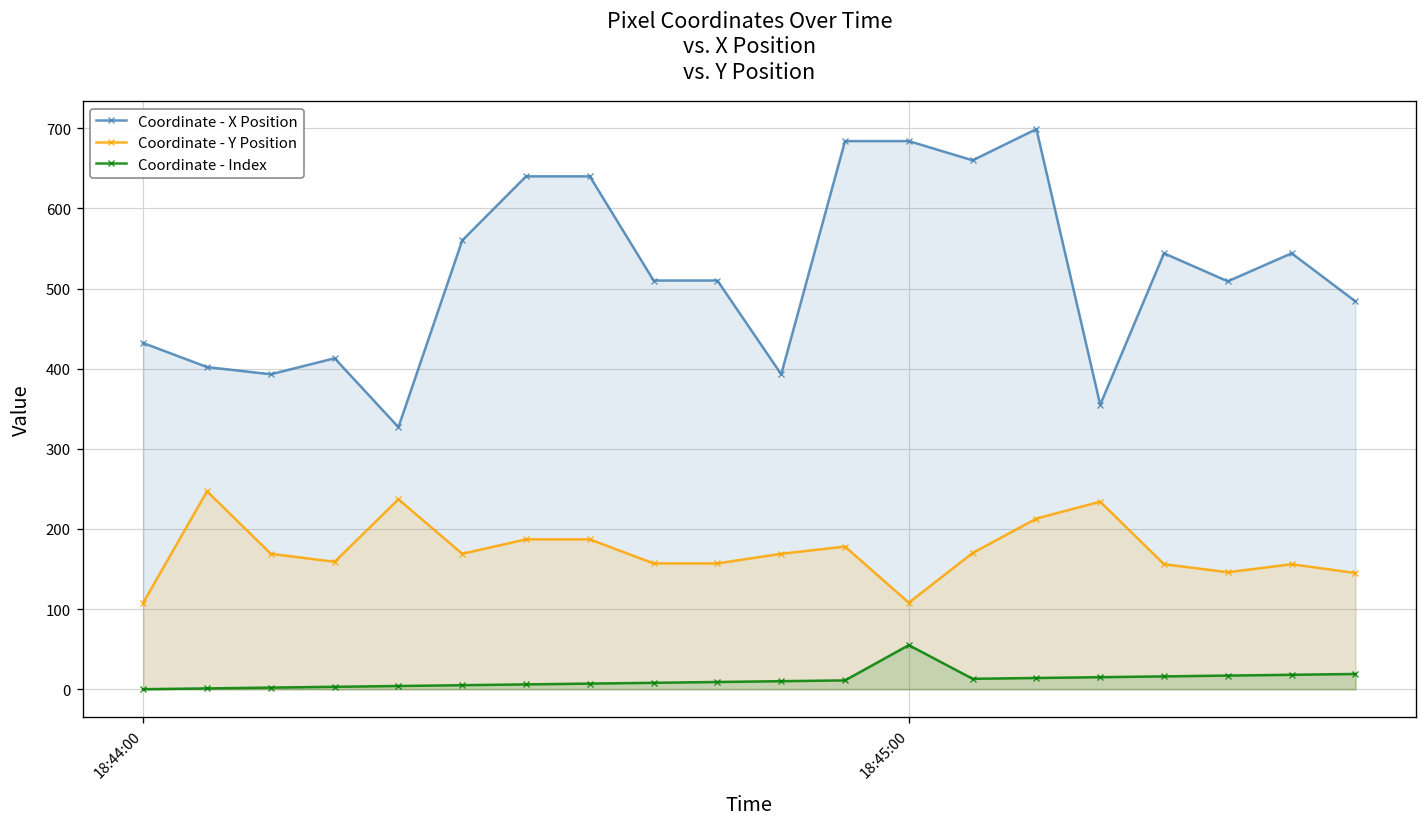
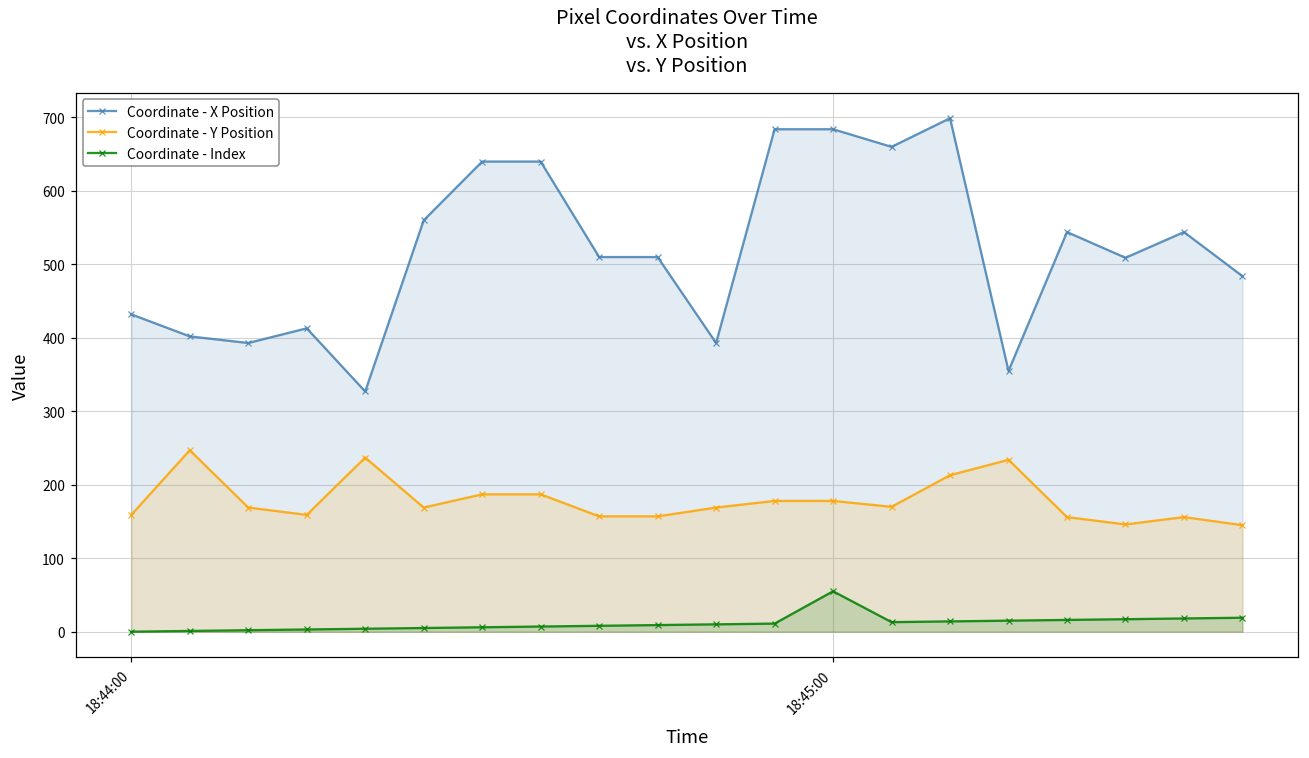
  {
    "Coordinate - X Position": {
      "18:44:00": 430,
      "18:45:00": 680
    },
    "Coordinate - Y Position": {
-     "18:44:00": 110,
-     "18:45:00": 110
+     "18:44:00": 160,
+     "18:45:00": 180
    },
    "Coordinate - Index": {
      "18:44:00": 0,
      "18:45:00": 60
    }
  }
